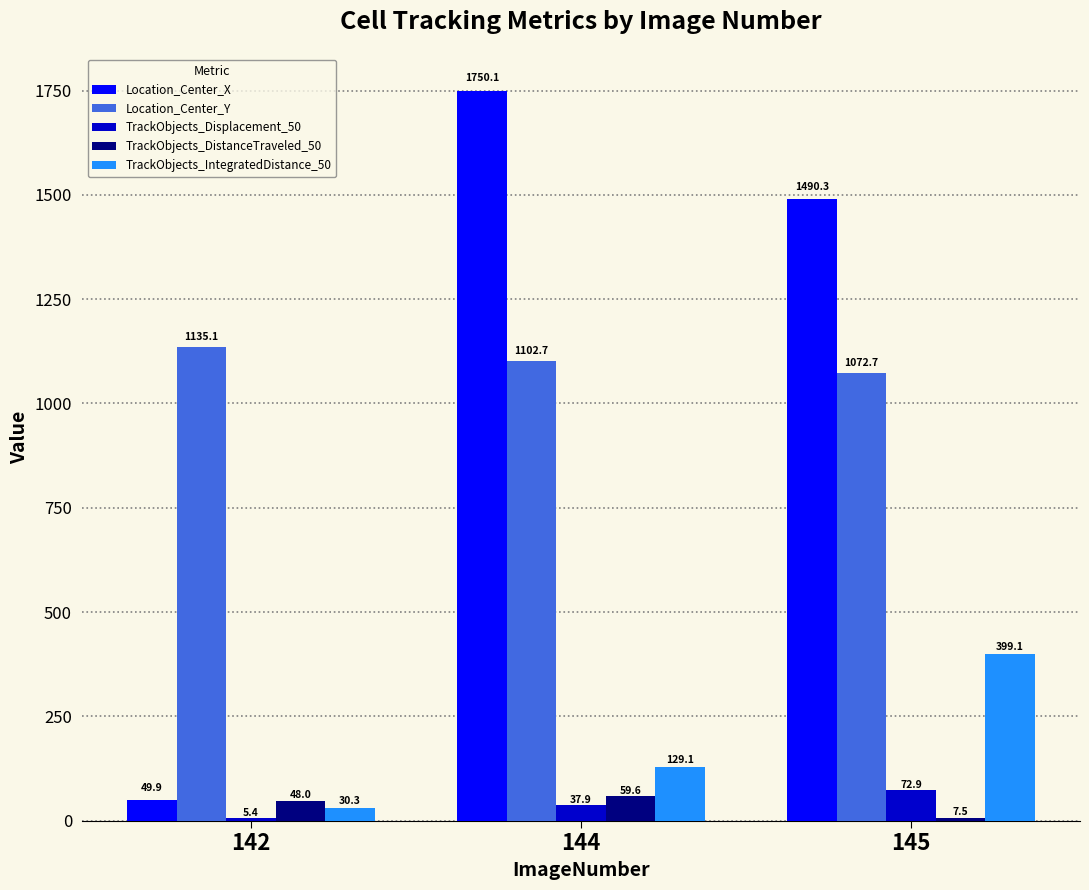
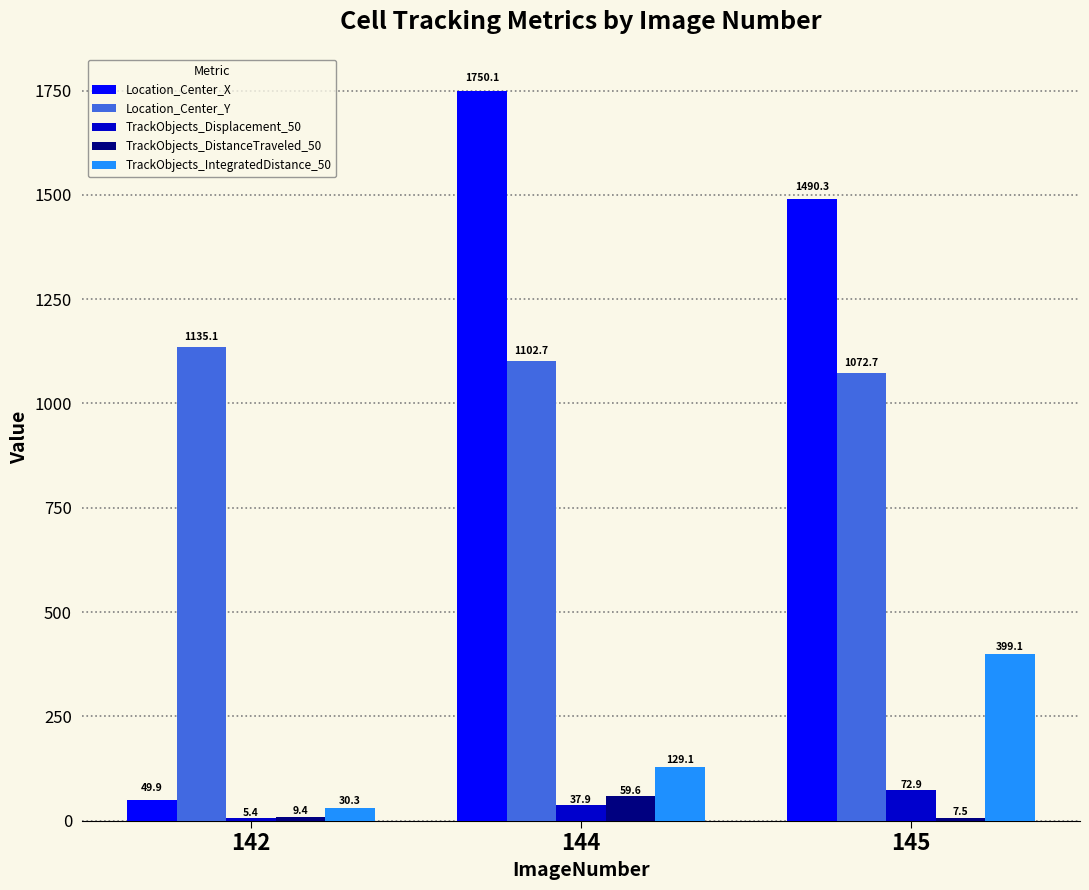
  {
    "Location_Center_Y": {
      "142": 1135.1,
      "144": 1102.7,
      "145": 1072.7
    },
    "TrackObjects_DistanceTraveled_50": {
-     "142": 48.0,
+     "142": 9.4,
      "144": 59.6,
      "145": 7.5
    },
    "TrackObjects_IntegratedDistance_50": {
      "142": 30.3,
      "144": 129.1,
      "145": 399.1
    }
  }
